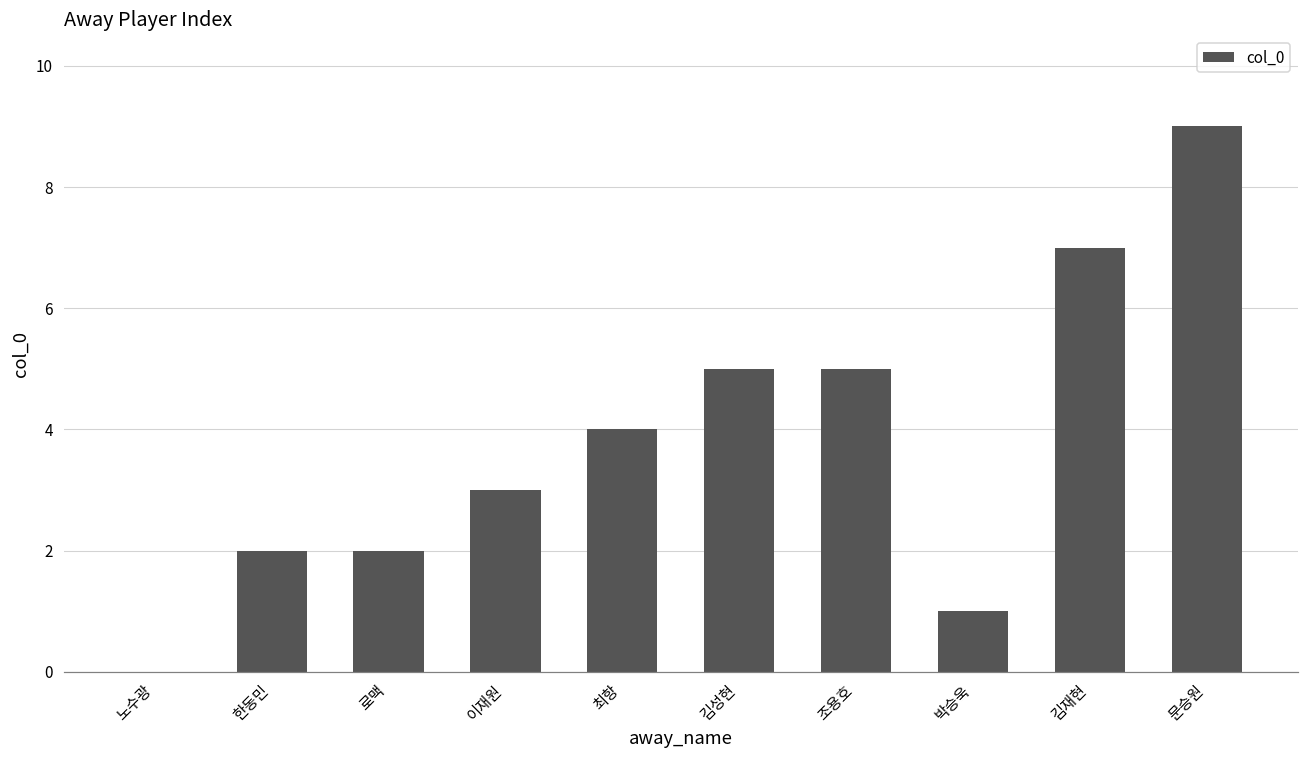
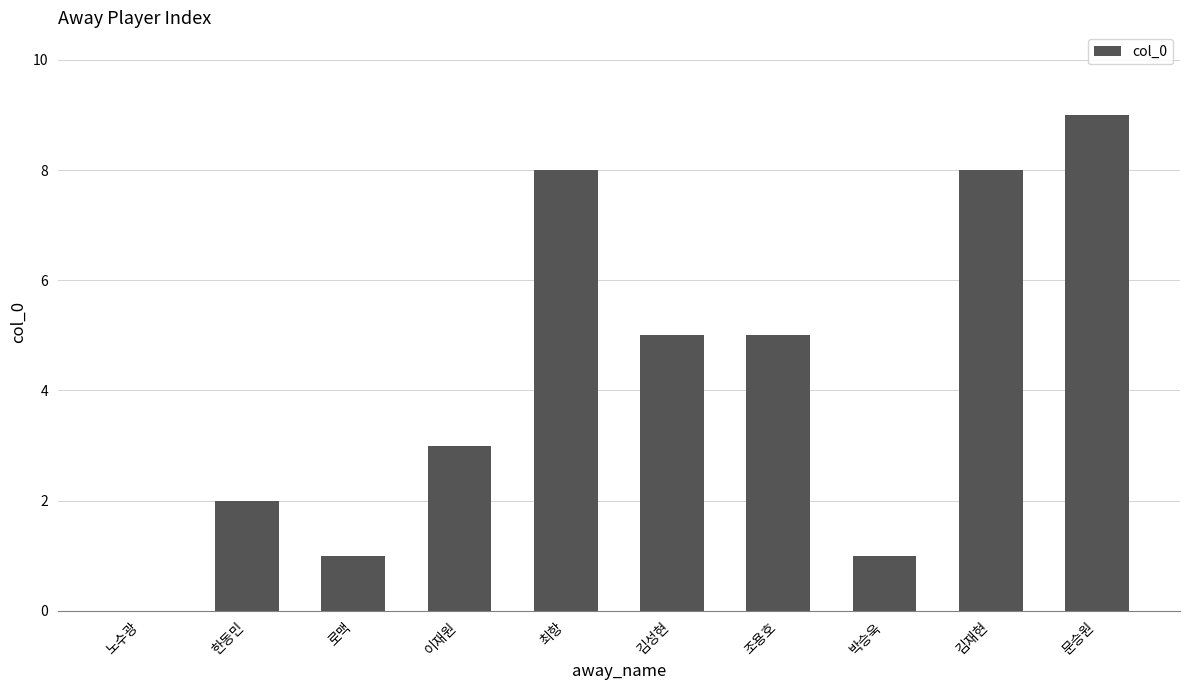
  {
    "노수광": 0,
    "한동민": 2,
-   "로맥": 2,
+   "로맥": 1,
    "이재원": 3,
-   "최항": 4,
+   "최항": 8,
    "김성현": 5,
    "조용호": 5,
    "박승욱": 1,
-   "김재현": 7,
+   "김재현": 8,
    "문승원": 9
  }
